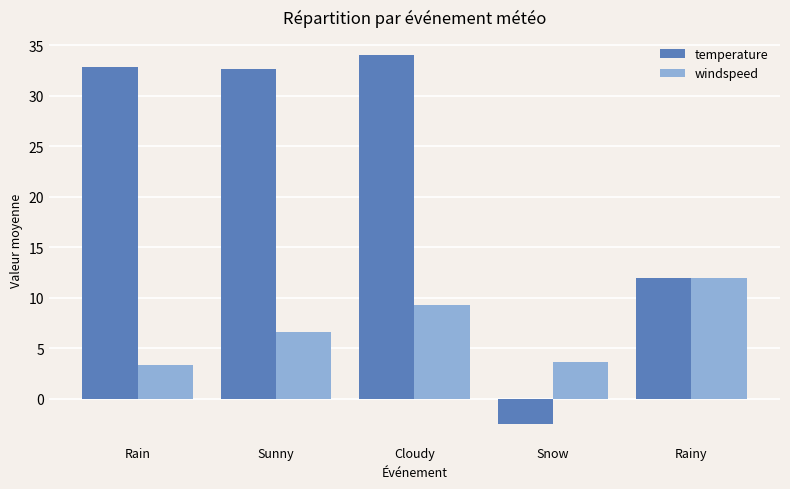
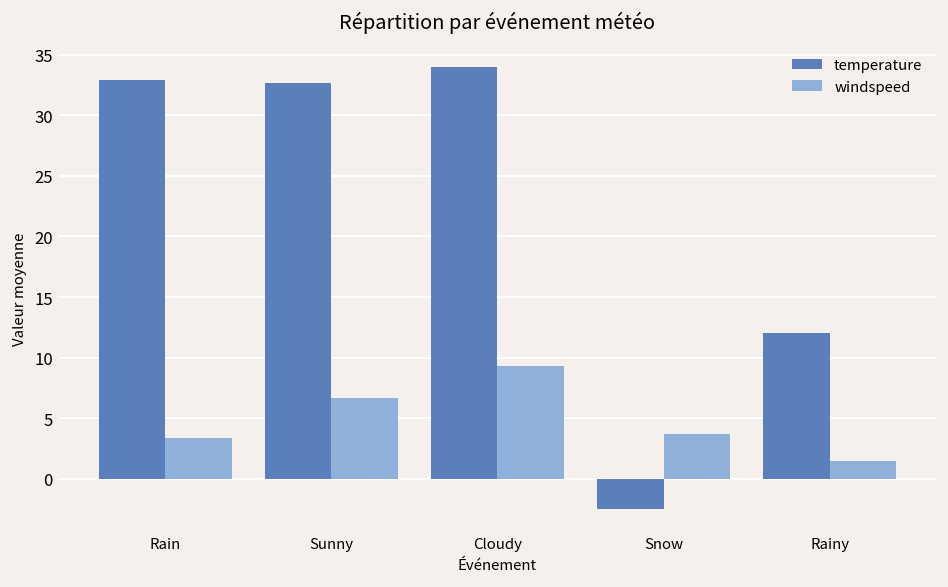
  {
    "temperature": {
      "Rain": 32.9,
      "Sunny": 32.7,
      "Cloudy": 34.0,
      "Snow": -2.5,
      "Rainy": 12.0
    },
    "windspeed": {
      "Rain": 3.4,
      "Sunny": 6.7,
      "Cloudy": 9.3,
      "Snow": 3.7,
-     "Rainy": 12.0
+     "Rainy": 1.5
    }
  }
